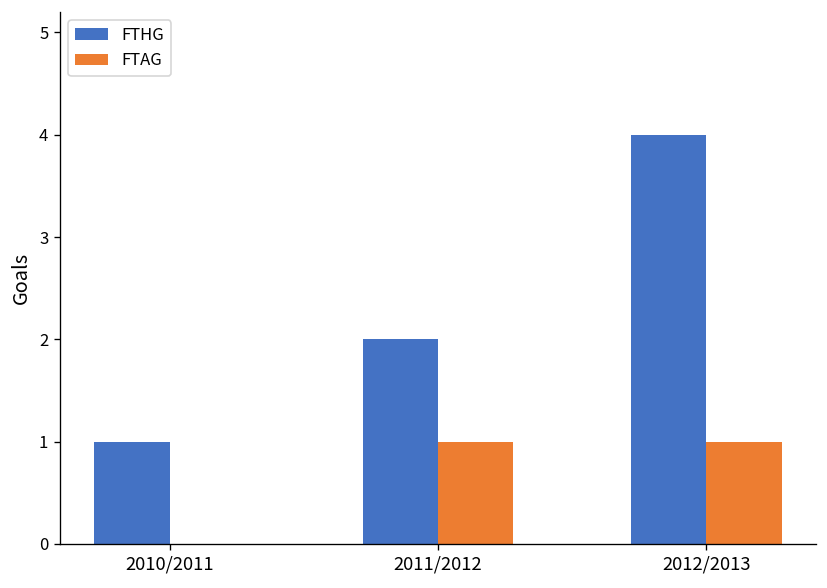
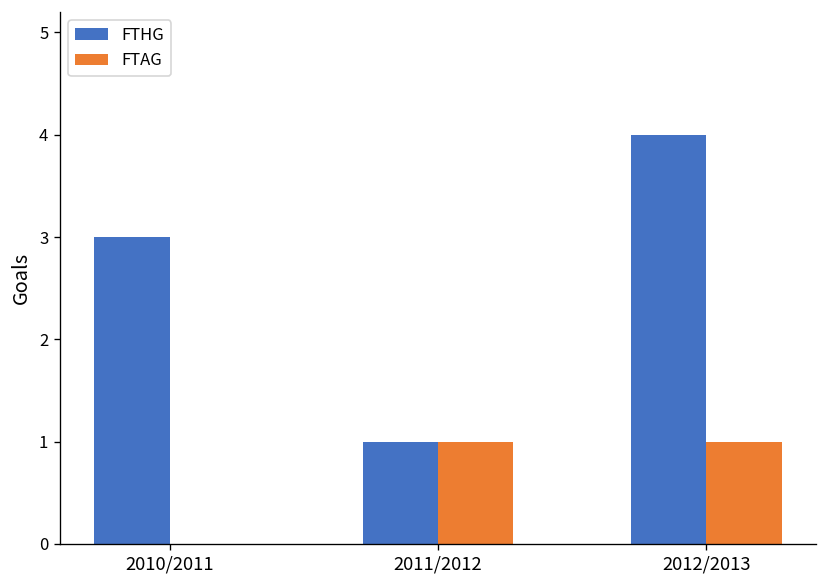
  {
    "FTHG": {
-     "2010/2011": 1,
-     "2011/2012": 2,
+     "2010/2011": 3,
+     "2011/2012": 1,
      "2012/2013": 4
    },
    "FTAG": {
      "2010/2011": 0,
      "2011/2012": 1,
      "2012/2013": 1
    }
  }
